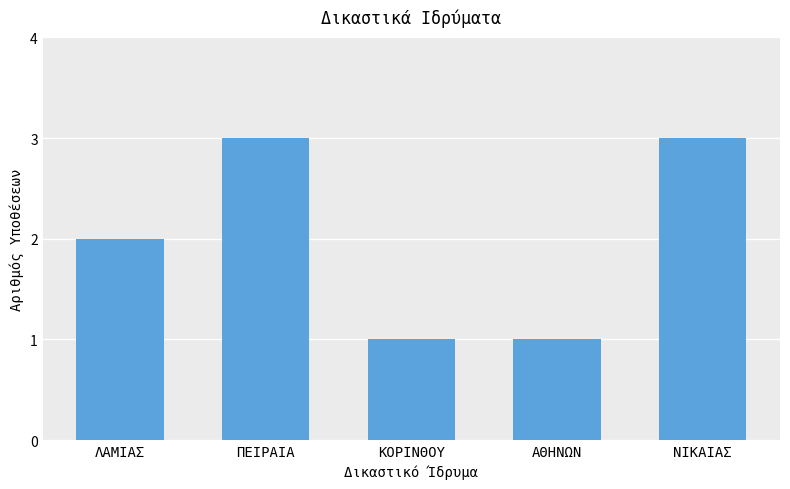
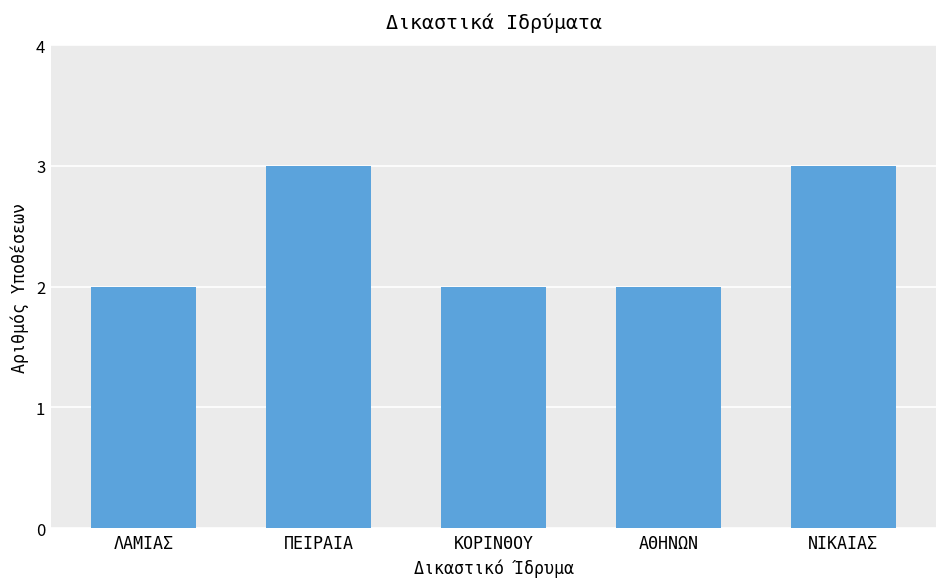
  {
    "ΛΑΜΙΑΣ": 2,
    "ΠΕΙΡΑΙΑ": 3,
-   "ΚΟΡΙΝΘΟΥ": 1,
-   "ΑΘΗΝΩΝ": 1,
+   "ΚΟΡΙΝΘΟΥ": 2,
+   "ΑΘΗΝΩΝ": 2,
    "ΝΙΚΑΙΑΣ": 3
  }
